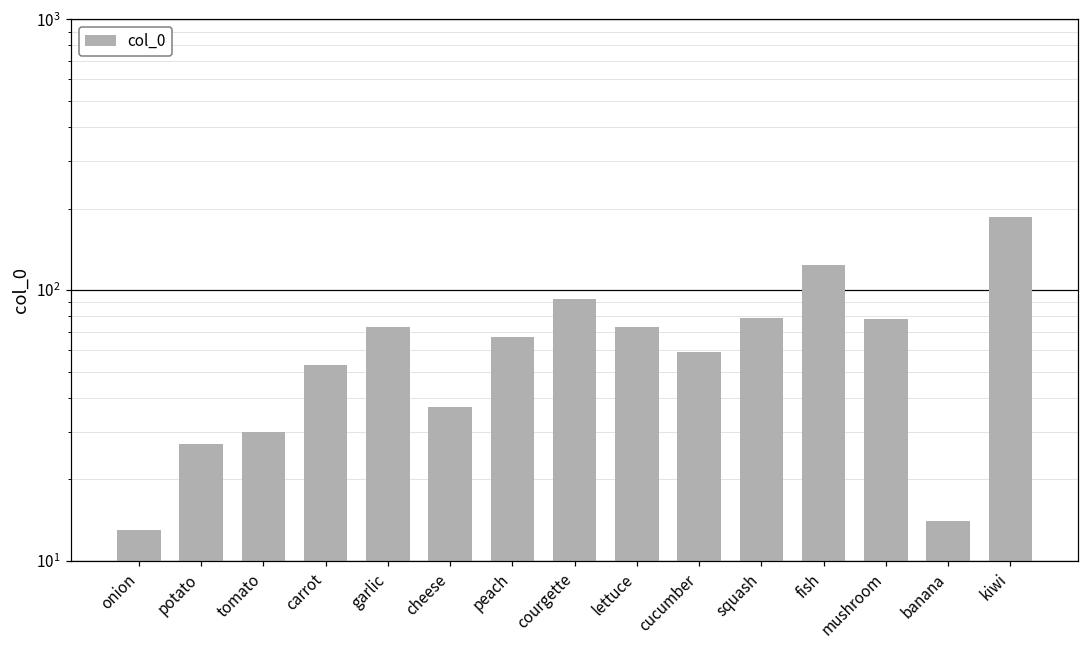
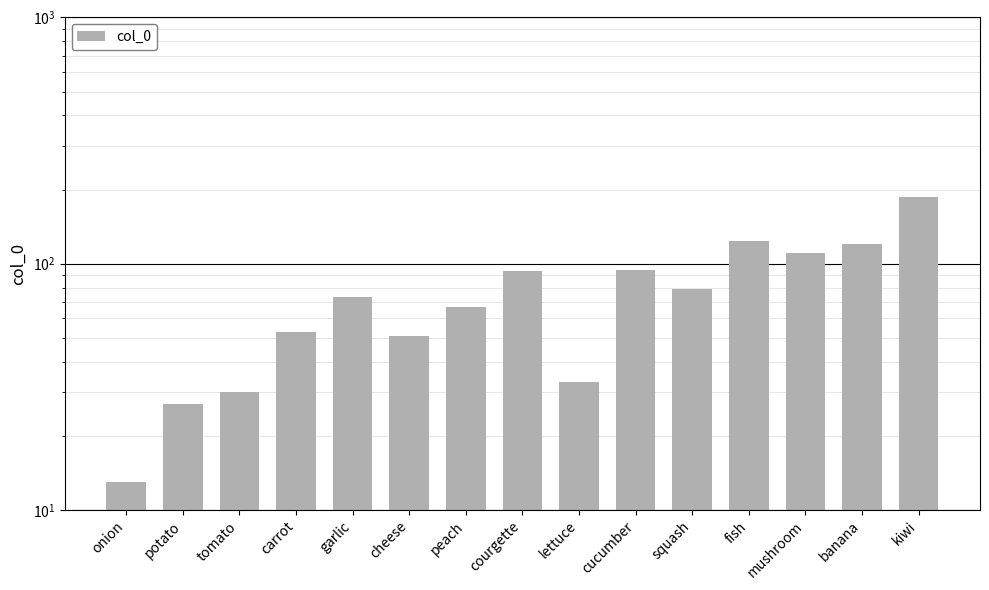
  {
    "onion": 13,
    "potato": 27,
    "tomato": 30,
    "carrot": 53,
    "garlic": 73,
-   "cheese": 37,
+   "cheese": 51,
    "peach": 67,
    "courgette": 93,
-   "lettuce": 73,
-   "cucumber": 59,
+   "lettuce": 33,
+   "cucumber": 94,
    "squash": 79,
    "fish": 120,
-   "mushroom": 78,
-   "banana": 14,
+   "mushroom": 110,
+   "banana": 120,
    "kiwi": 190
  }
